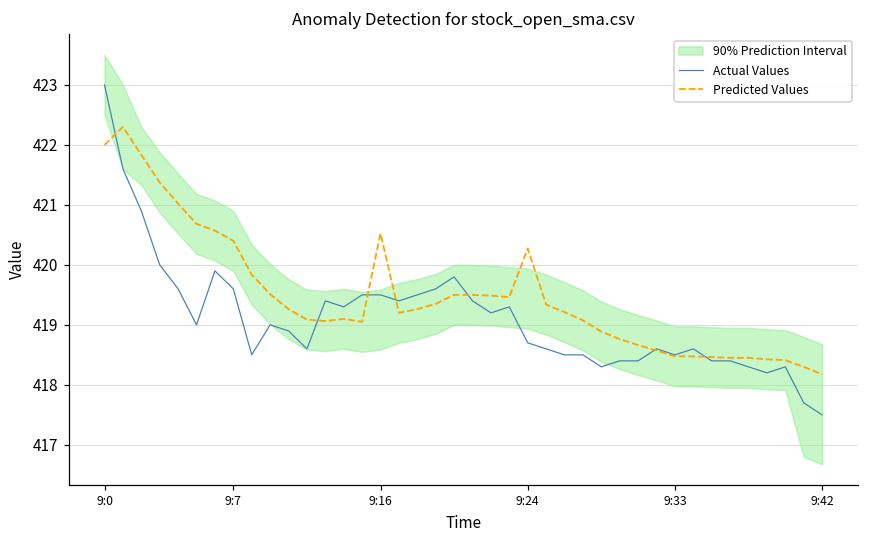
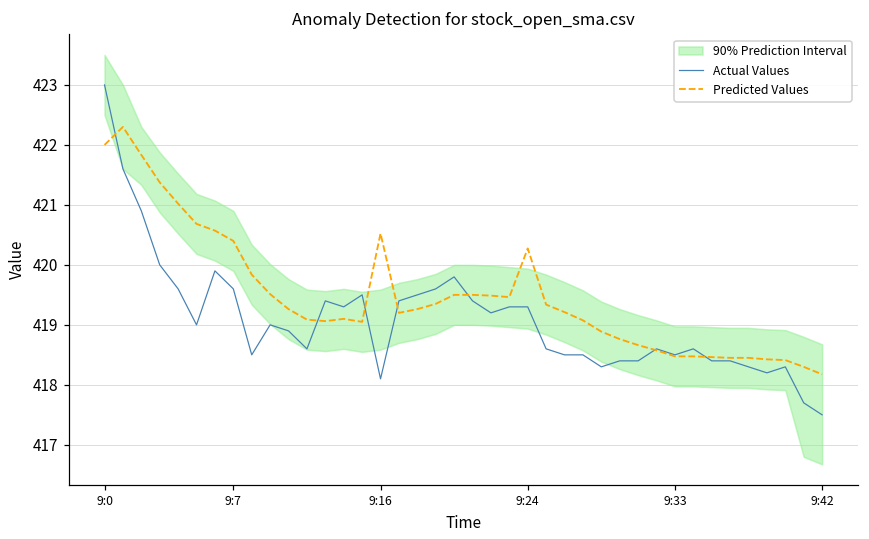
  {
    "Actual Values": {
      "9:0": 423.0,
      "9:7": 419.6,
-     "9:16": 419.5,
-     "9:24": 418.7,
+     "9:16": 418.1,
+     "9:24": 419.3,
      "9:42": 417.5
    },
    "Predicted Values": {
      "9:0": 422.0,
      "9:7": 420.4,
      "9:16": 420.5,
      "9:24": 420.3,
      "9:42": 418.2
    }
  }
